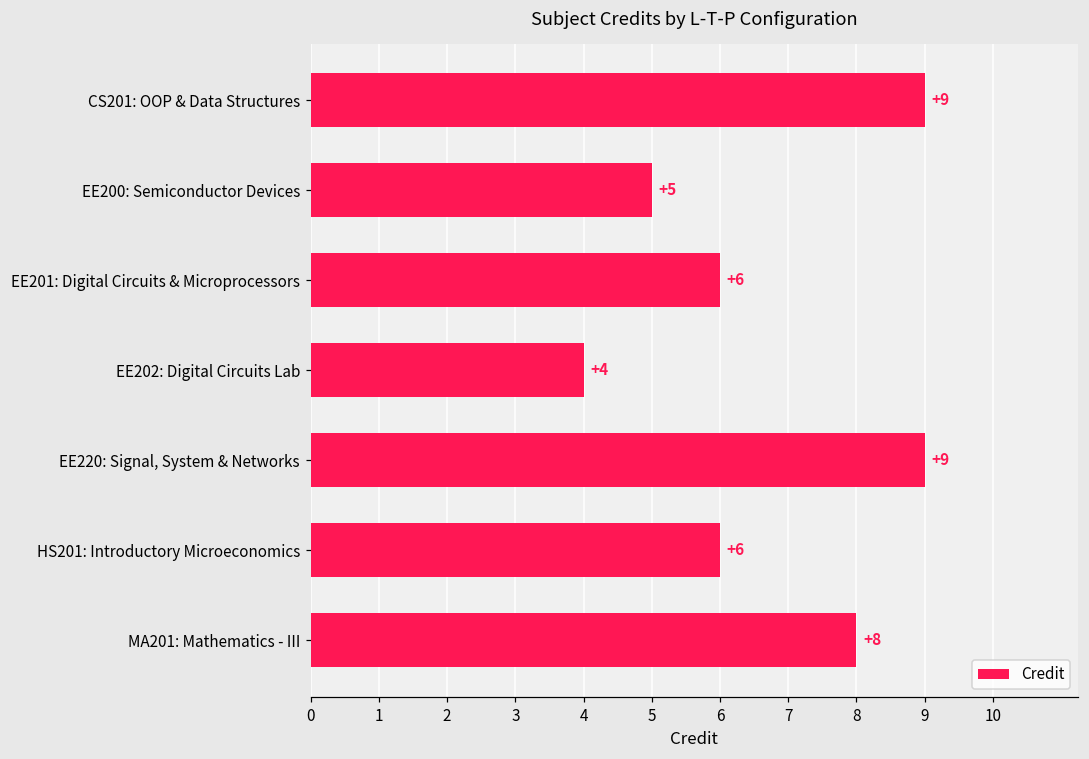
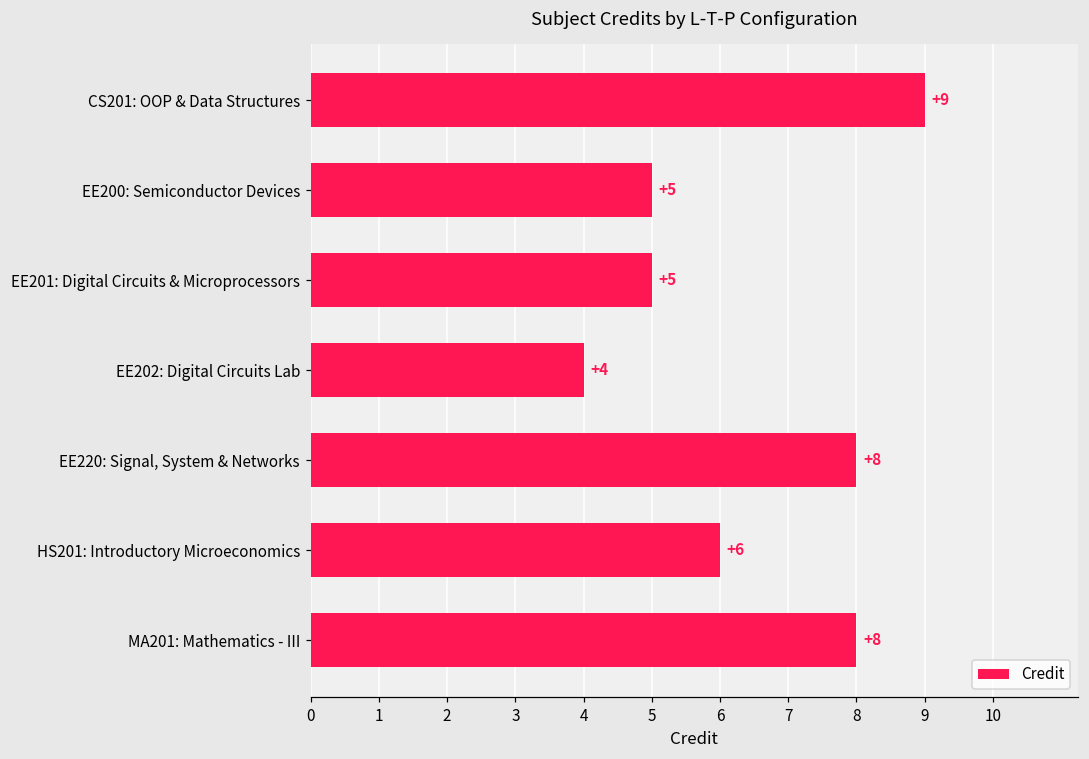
  {
    "CS201: OOP & Data Structures": "+9",
    "EE200: Semiconductor Devices": "+5",
-   "EE201: Digital Circuits & Microprocessors": "+6",
+   "EE201: Digital Circuits & Microprocessors": "+5",
    "EE202: Digital Circuits Lab": "+4",
-   "EE220: Signal, System & Networks": "+9",
+   "EE220: Signal, System & Networks": "+8",
    "HS201: Introductory Microeconomics": "+6",
    "MA201: Mathematics - III": "+8"
  }
